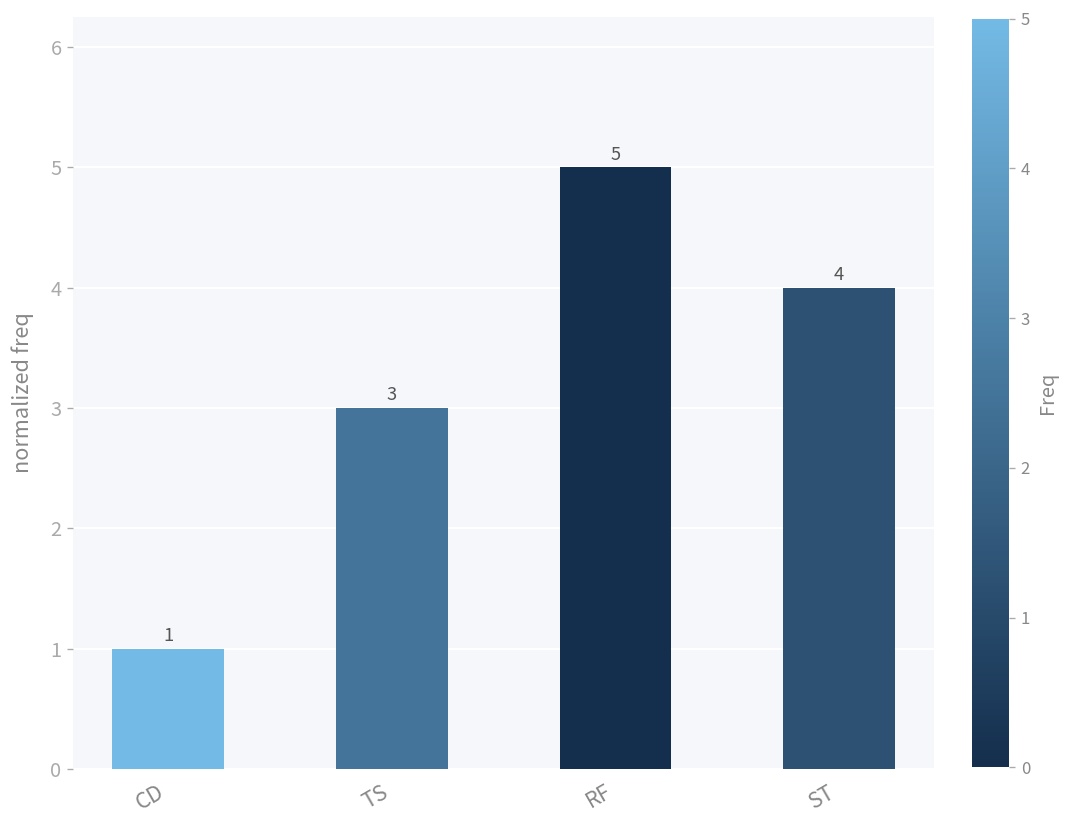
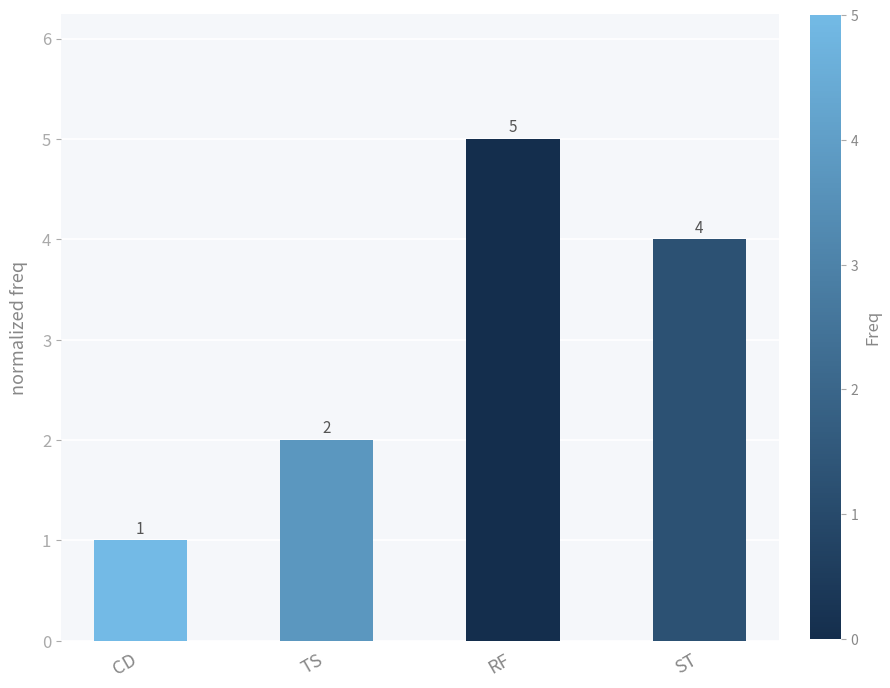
  {
    "CD": 1,
-   "TS": 3,
+   "TS": 2,
    "RF": 5,
    "ST": 4
  }
